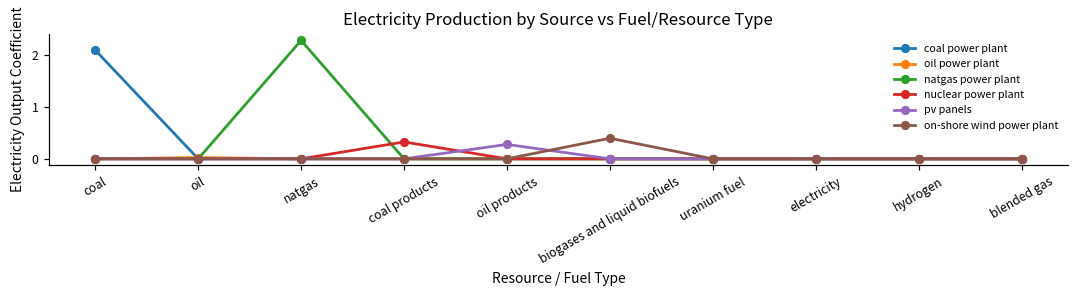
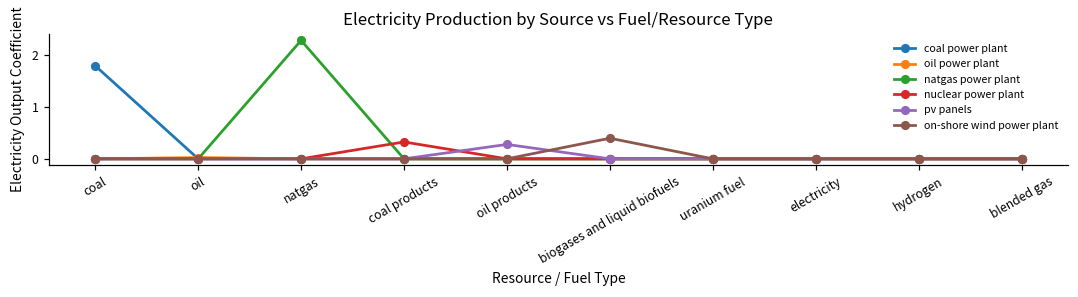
  {
    "coal power plant": {
-     "coal": 2.1
+     "coal": 1.8
    },
    "natgas power plant": {
      "natgas": 2.3
    },
    "nuclear power plant": {
      "coal products": 0.3
    },
    "pv panels": {
      "oil products": 0.3
    },
    "on-shore wind power plant": {
      "biogases and liquid biofuels": 0.4
    }
  }
